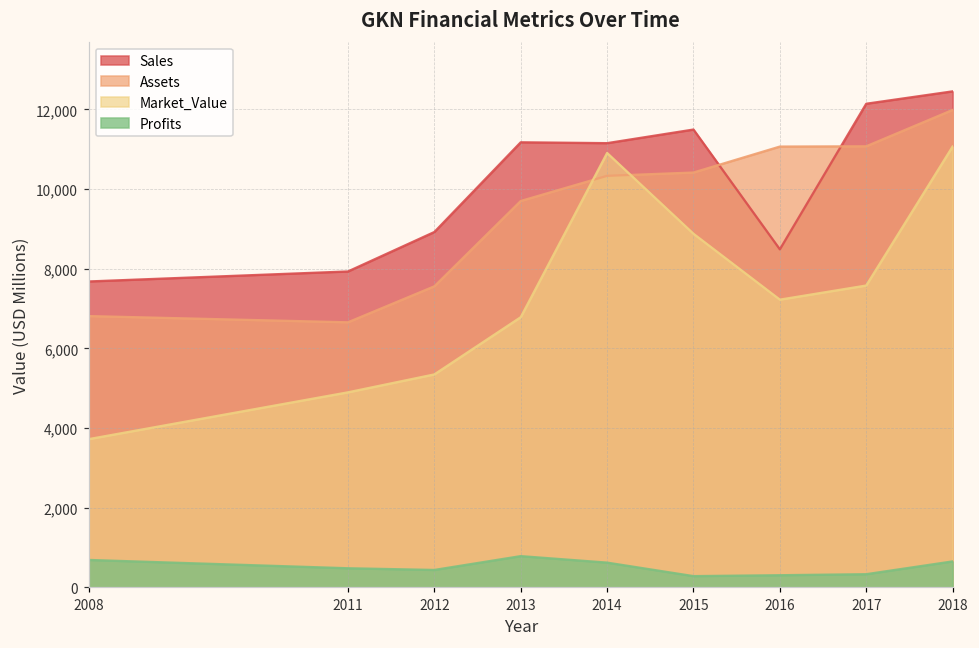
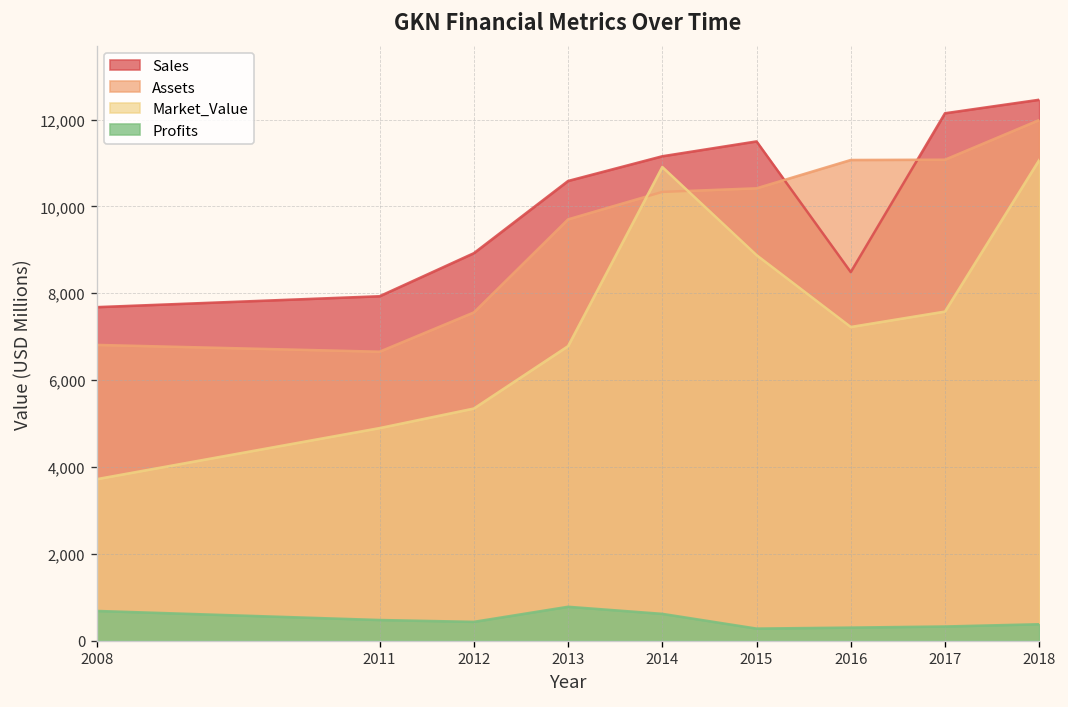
  {
    "Sales": {
      "2008": "7,700",
      "2011": "7,900",
      "2012": "8,900",
-     "2013": "11,200",
+     "2013": "10,600",
      "2014": "11,200",
      "2015": "11,500",
      "2016": "8,500",
      "2017": "12,100",
      "2018": "12,500"
    },
    "Profits": {
      "2008": "700",
      "2011": "500",
      "2012": "400",
      "2013": "800",
      "2014": "600",
      "2015": "300",
      "2016": "300",
      "2017": "300",
-     "2018": "600"
+     "2018": "400"
    }
  }
